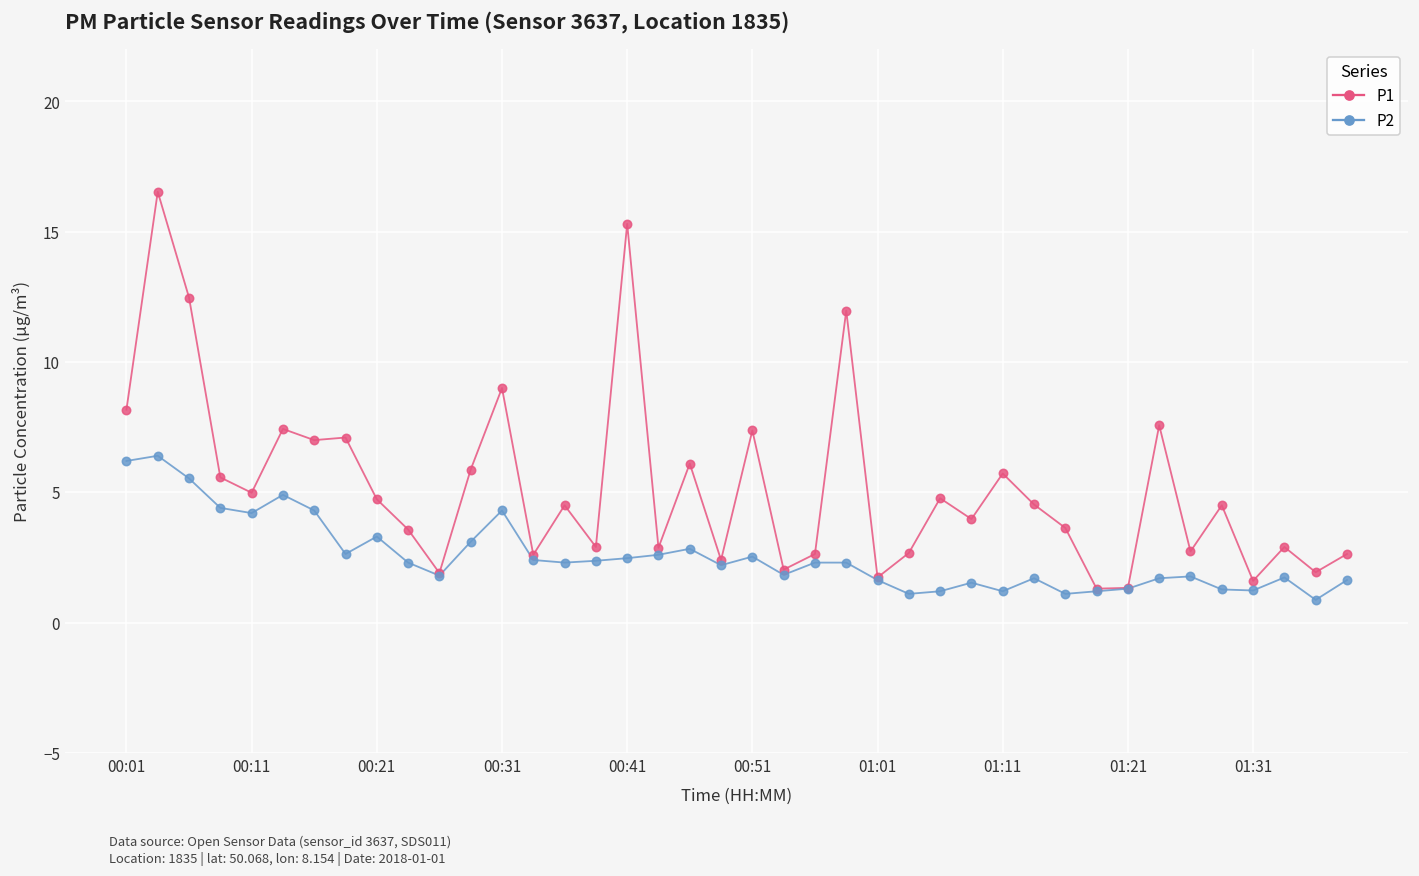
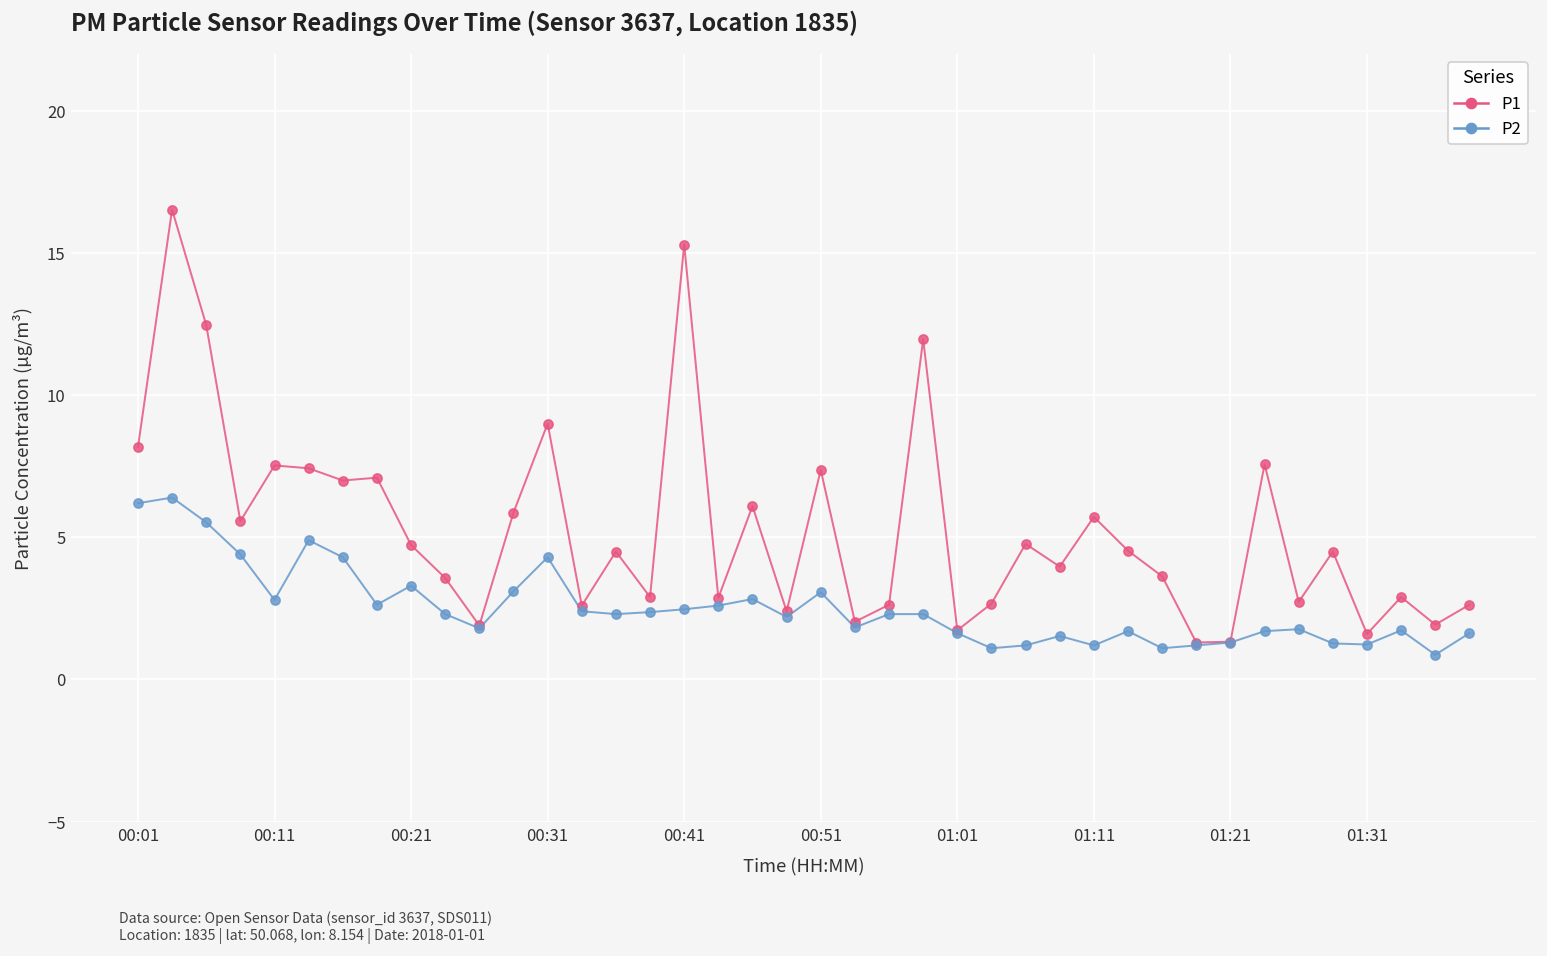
  {
    "P1": {
      "00:01": 8.2,
-     "00:11": 5.0,
+     "00:11": 7.5,
      "00:21": 4.7,
      "00:31": 9.0,
      "00:41": 15.3,
      "00:51": 7.4,
      "01:11": 5.7,
      "01:31": 1.6
    },
    "P2": {
      "00:01": 6.2,
-     "00:11": 4.2,
+     "00:11": 2.8,
      "00:21": 3.3,
      "00:31": 4.3,
      "00:41": 2.5,
-     "00:51": 2.5,
+     "00:51": 3.1,
      "01:11": 1.2,
      "01:31": 1.2
    }
  }
